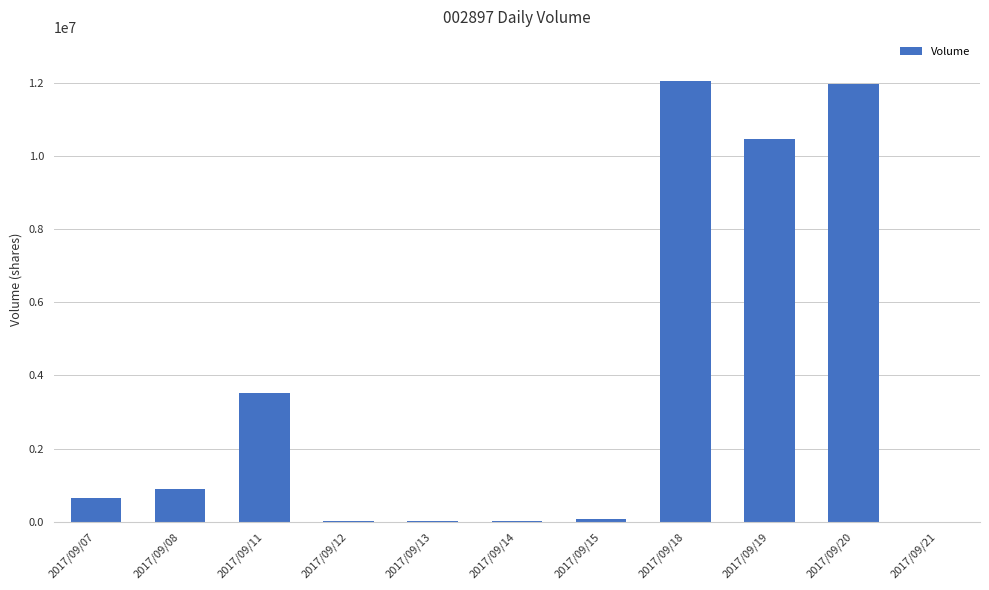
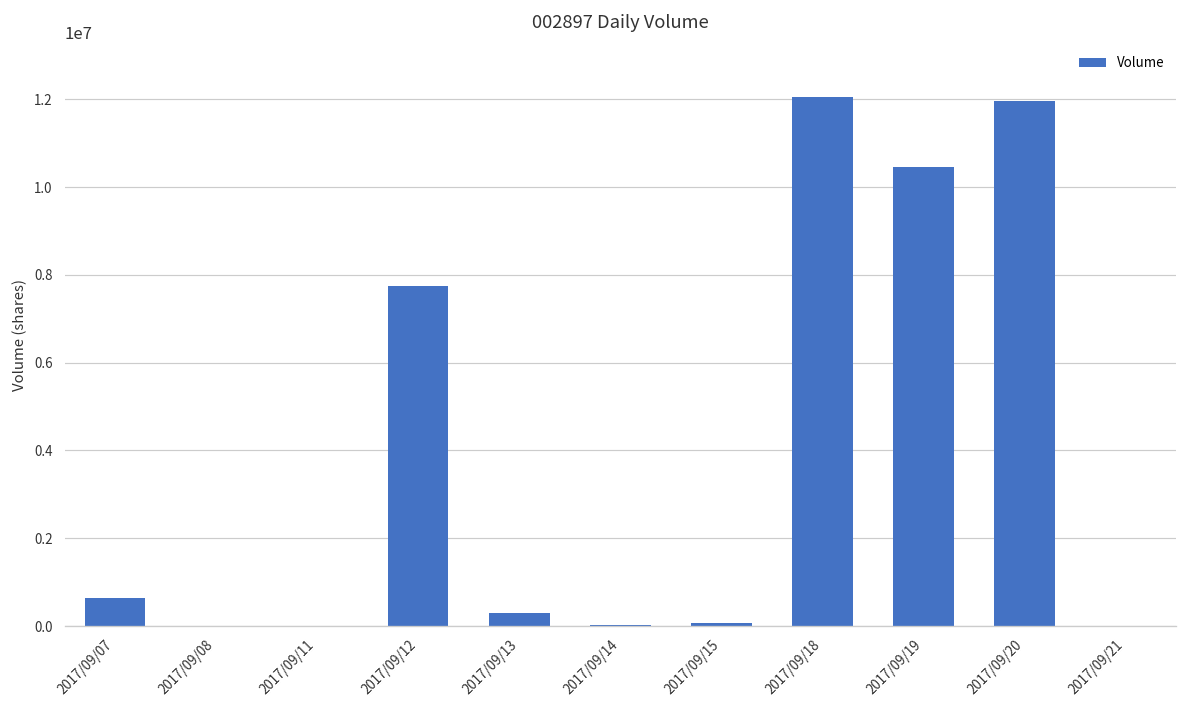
  {
    "2017/09/07": 600000,
-   "2017/09/08": 900000,
-   "2017/09/11": 3500000,
-   "2017/09/12": 0,
-   "2017/09/13": 0,
+   "2017/09/08": 0,
+   "2017/09/11": 0,
+   "2017/09/12": 7700000,
+   "2017/09/13": 300000,
    "2017/09/15": 100000,
    "2017/09/18": 12000000,
    "2017/09/19": 10500000,
    "2017/09/20": 12000000,
    "2017/09/21": 0
  }
